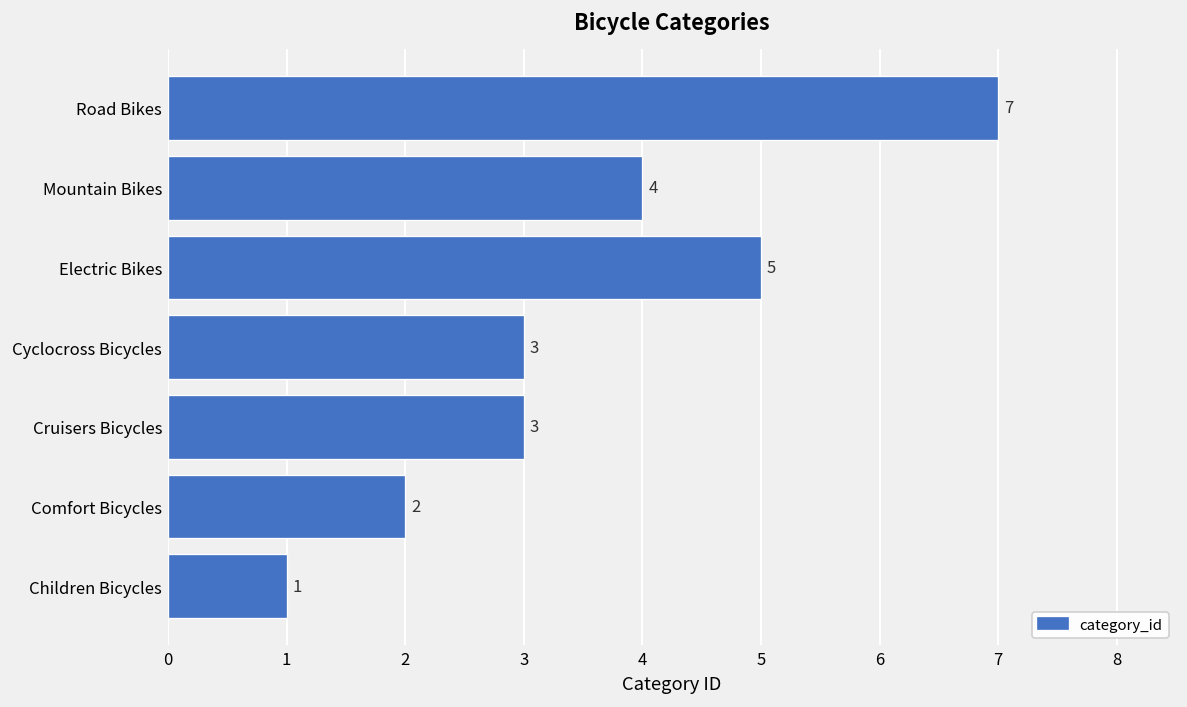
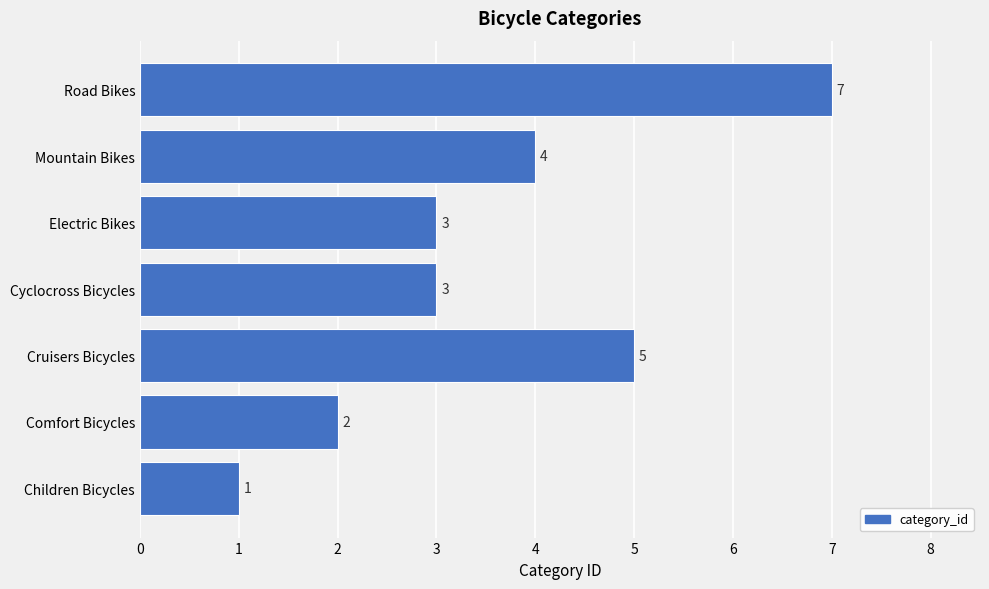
  {
    "Road Bikes": 7,
    "Mountain Bikes": 4,
-   "Electric Bikes": 5,
+   "Electric Bikes": 3,
    "Cyclocross Bicycles": 3,
-   "Cruisers Bicycles": 3,
+   "Cruisers Bicycles": 5,
    "Comfort Bicycles": 2,
    "Children Bicycles": 1
  }
